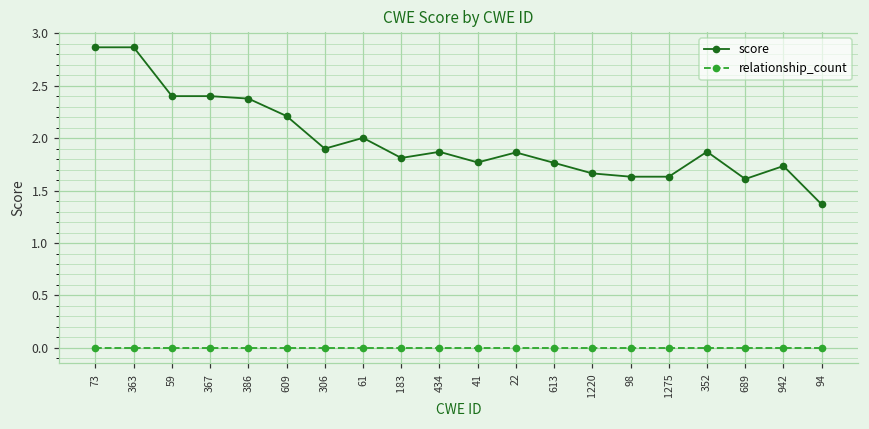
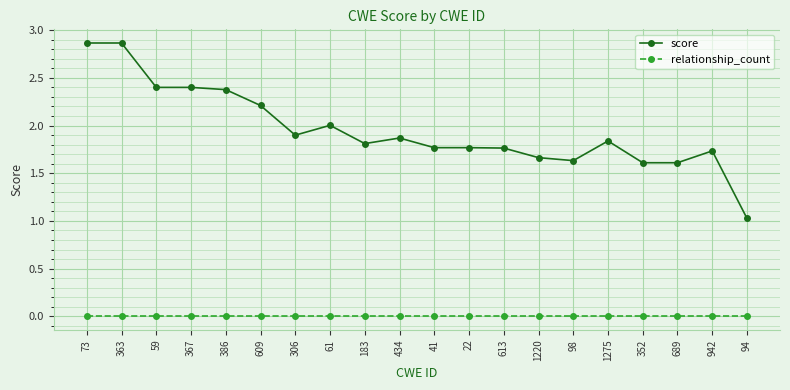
  {
    "score": {
      "73": 2.9,
      "363": 2.9,
      "59": 2.4,
      "367": 2.4,
      "386": 2.4,
      "609": 2.2,
      "306": 1.9,
      "61": 2.0,
      "183": 1.8,
      "434": 1.9,
      "41": 1.8,
-     "22": 1.9,
+     "22": 1.8,
      "613": 1.8,
      "1220": 1.7,
      "98": 1.6,
-     "1275": 1.6,
-     "352": 1.9,
+     "1275": 1.8,
+     "352": 1.6,
      "689": 1.6,
      "942": 1.7,
-     "94": 1.4
+     "94": 1.0
    },
    "relationship_count": {
      "73": 0.0,
      "363": 0.0,
      "59": 0.0,
      "367": 0.0,
      "386": 0.0,
      "609": 0.0,
      "306": 0.0,
      "61": 0.0,
      "183": 0.0,
      "434": 0.0,
      "41": 0.0,
      "22": 0.0,
      "613": 0.0,
      "1220": 0.0,
      "98": 0.0,
      "1275": 0.0,
      "352": 0.0,
      "689": 0.0,
      "942": 0.0,
      "94": 0.0
    }
  }
